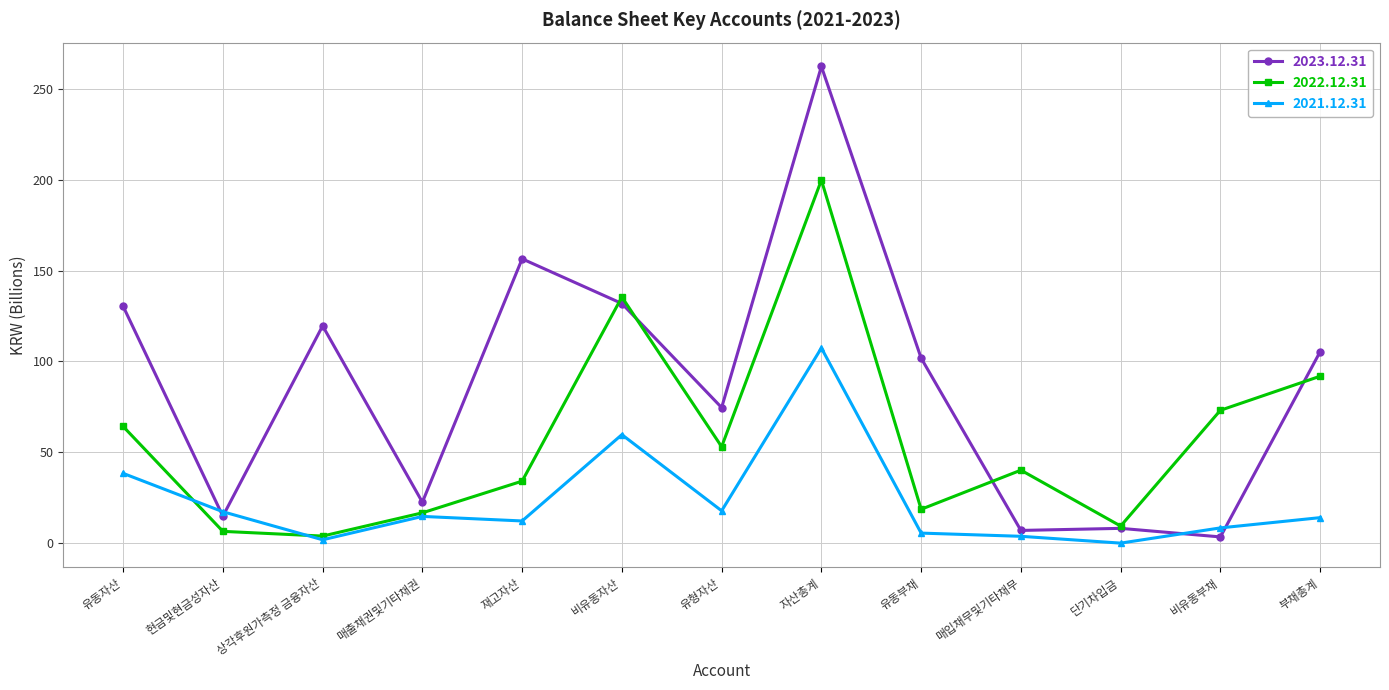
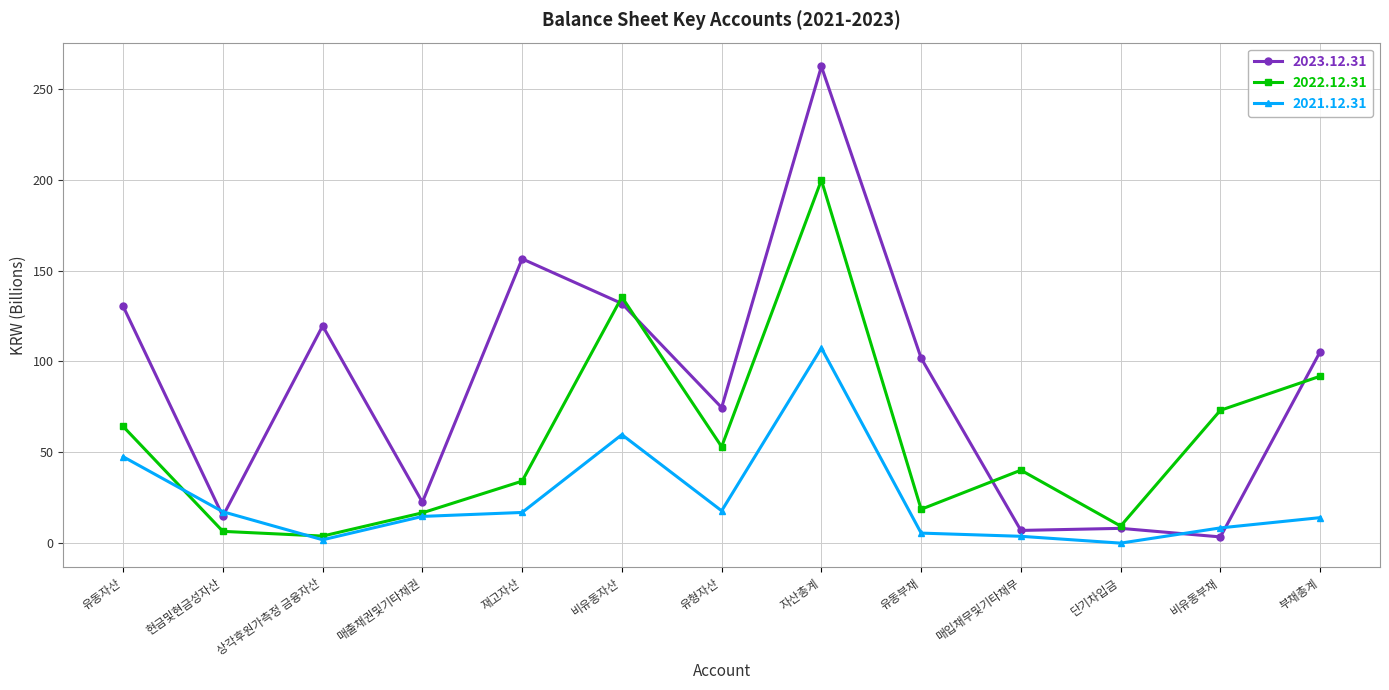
  {
    "2023.12.31": {
      "유동자산": 130,
      "현금및현금성자산": 15,
      "상각후원가측정 금융자산": 120,
      "매출채권및기타채권": 23,
      "재고자산": 156,
      "비유동자산": 132,
      "유형자산": 75,
      "자산총계": 262,
      "유동부채": 102,
      "매입채무및기타채무": 7,
      "비유동부채": 4,
      "부채총계": 105
    },
    "2022.12.31": {
      "유동자산": 64,
      "현금및현금성자산": 7,
      "상각후원가측정 금융자산": 4,
      "매출채권및기타채권": 17,
      "재고자산": 34,
      "비유동자산": 135,
      "유형자산": 53,
      "자산총계": 200,
      "유동부채": 19,
      "매입채무및기타채무": 40,
      "비유동부채": 73,
      "부채총계": 92
    },
    "2021.12.31": {
-     "유동자산": 38,
+     "유동자산": 48,
      "현금및현금성자산": 17,
      "상각후원가측정 금융자산": 2,
      "매출채권및기타채권": 15,
-     "재고자산": 12,
+     "재고자산": 17,
      "비유동자산": 60,
      "유형자산": 18,
      "자산총계": 107,
      "유동부채": 6,
      "매입채무및기타채무": 4,
      "단기차입금": 0,
      "비유동부채": 9,
      "부채총계": 14
    }
  }
